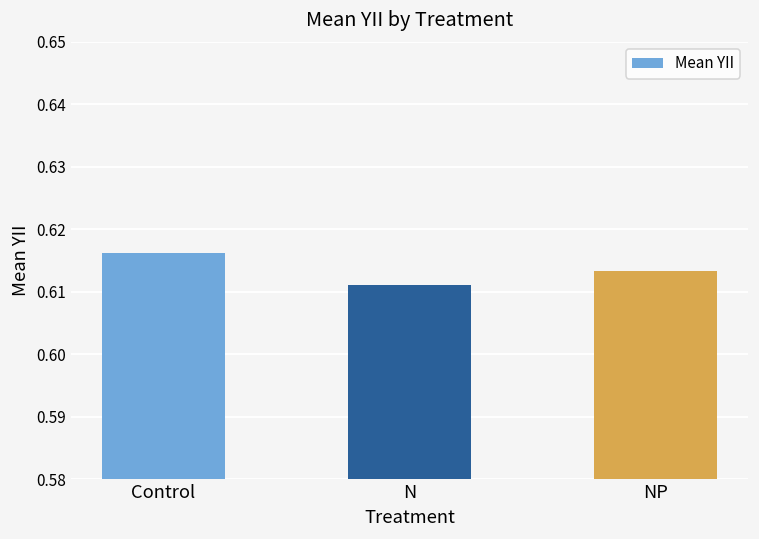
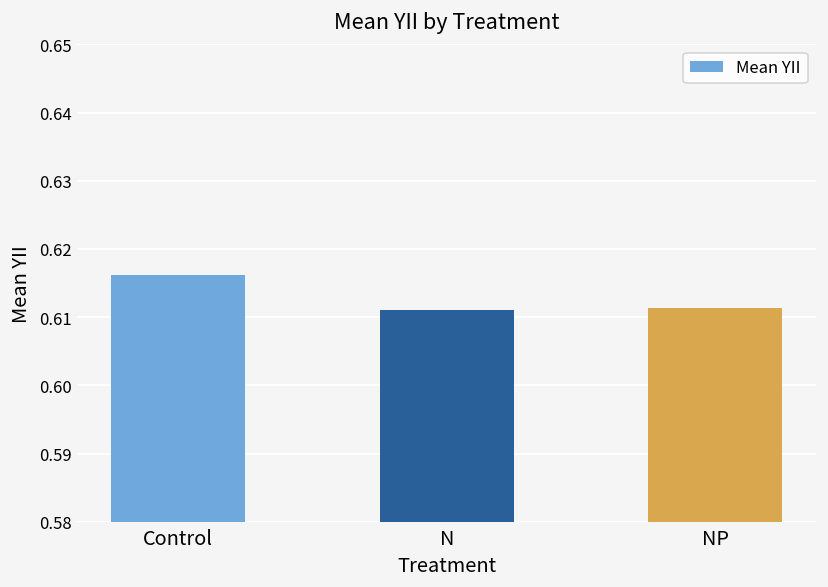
  {
    "Control": 0.616,
    "N": 0.611,
-   "NP": 0.613
+   "NP": 0.611
  }
